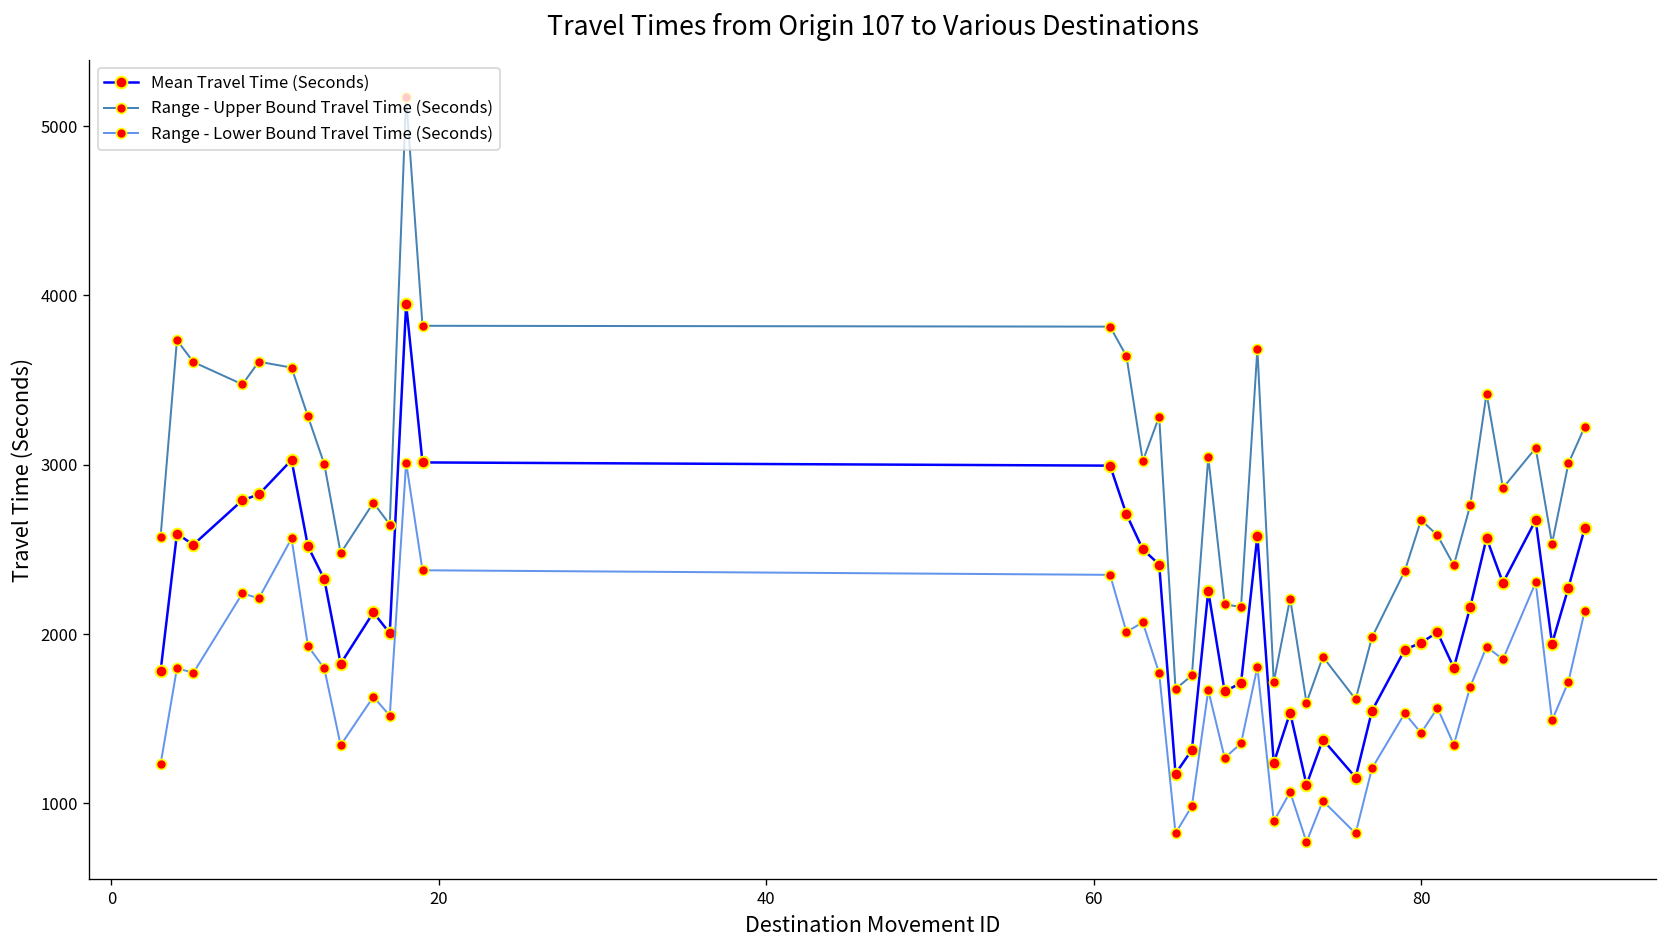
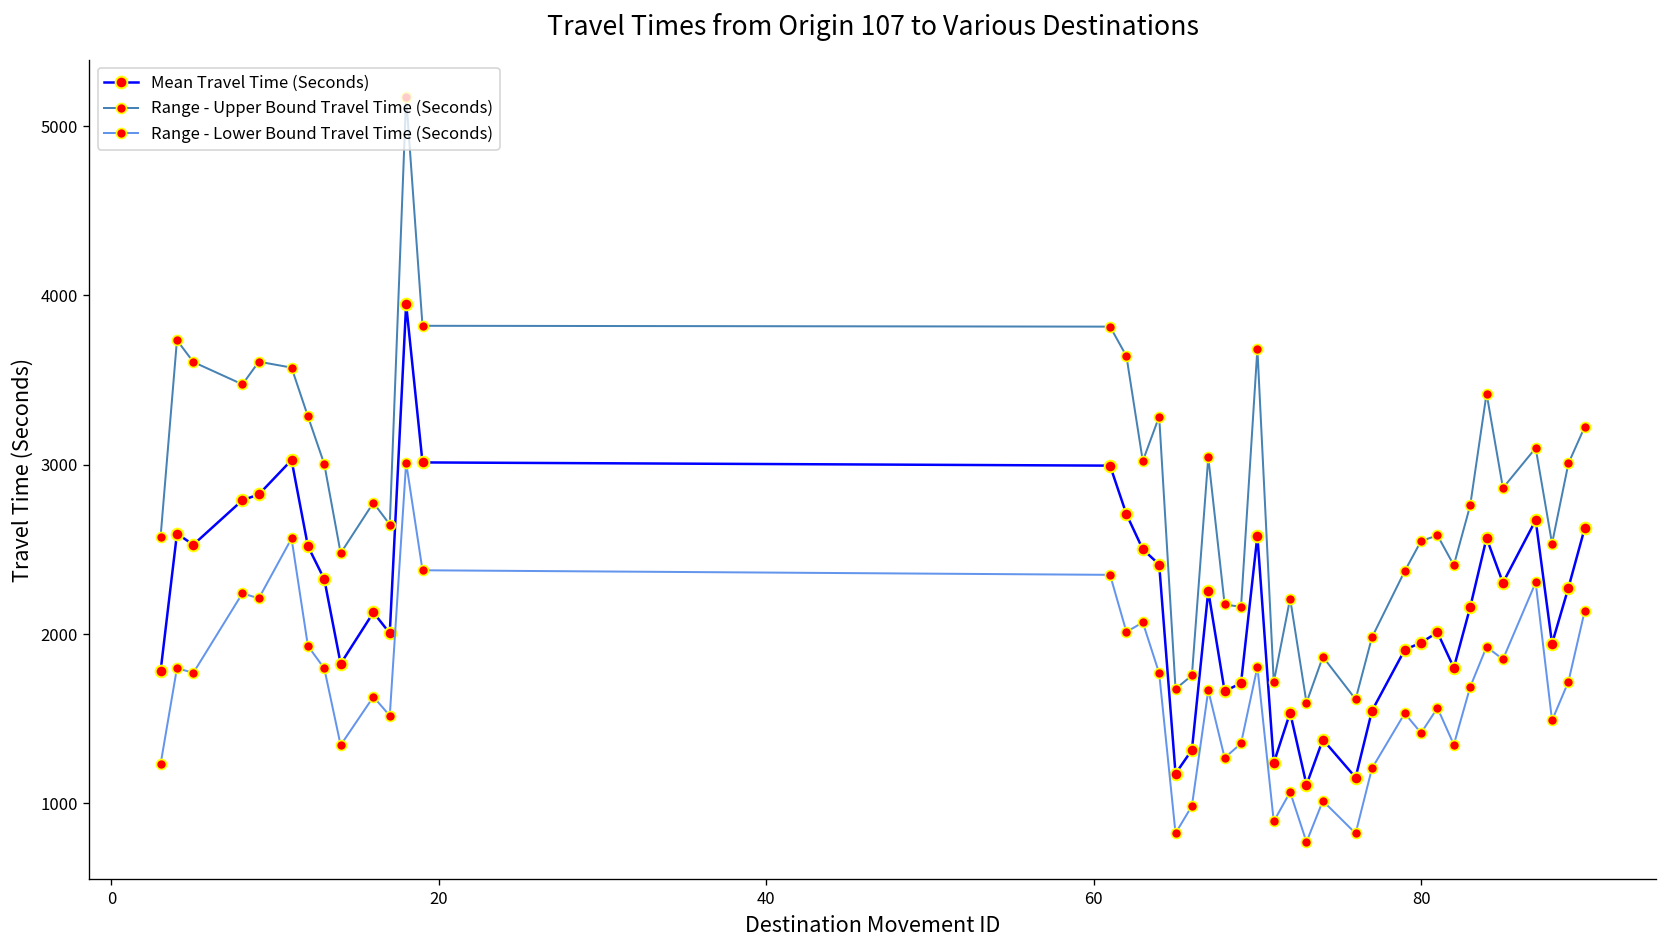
  {
    "Mean Travel Time (Seconds)": {
      "80": 1950
    },
    "Range - Upper Bound Travel Time (Seconds)": {
-     "80": 2670
+     "80": 2550
    },
    "Range - Lower Bound Travel Time (Seconds)": {
      "80": 1420
    }
  }
